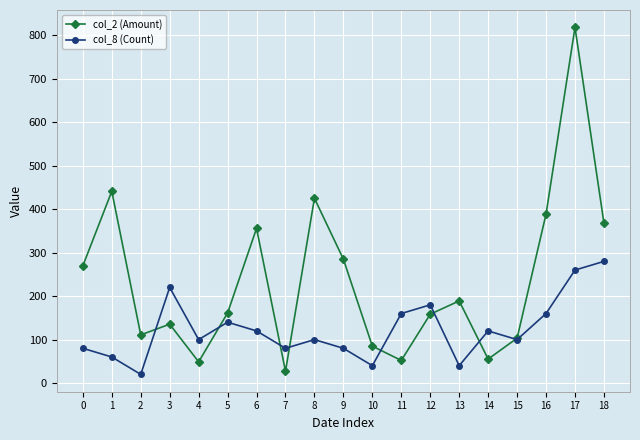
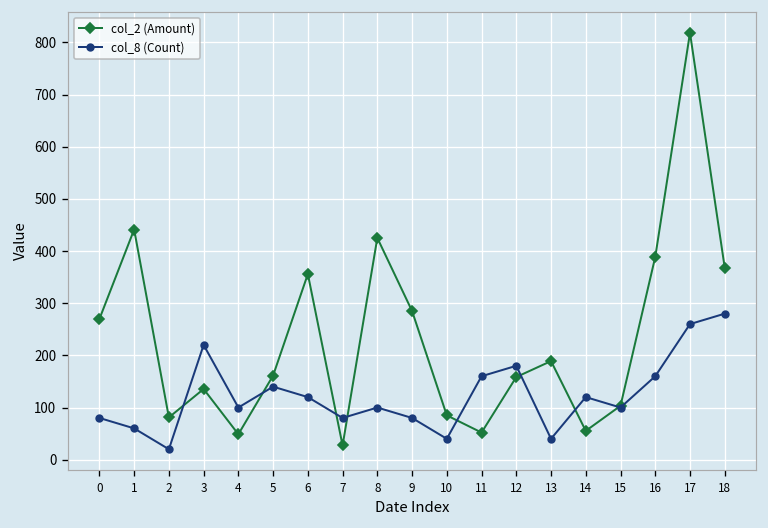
  {
    "col_2 (Amount)": {
      "0": 270,
      "1": 440,
-     "2": 110,
+     "2": 80,
      "3": 140,
      "4": 50,
      "5": 160,
      "6": 360,
      "7": 30,
      "8": 430,
      "9": 290,
      "10": 80,
      "11": 50,
      "12": 160,
      "13": 190,
      "14": 60,
      "16": 390,
      "17": 820,
      "18": 370
    },
    "col_8 (Count)": {
      "0": 80,
      "1": 60,
      "2": 20,
      "3": 220,
      "4": 100,
      "5": 140,
      "6": 120,
      "7": 80,
      "8": 100,
      "9": 80,
      "10": 40,
      "11": 160,
      "12": 180,
      "13": 40,
      "14": 120,
      "16": 160,
      "17": 260,
      "18": 280
    }
  }
